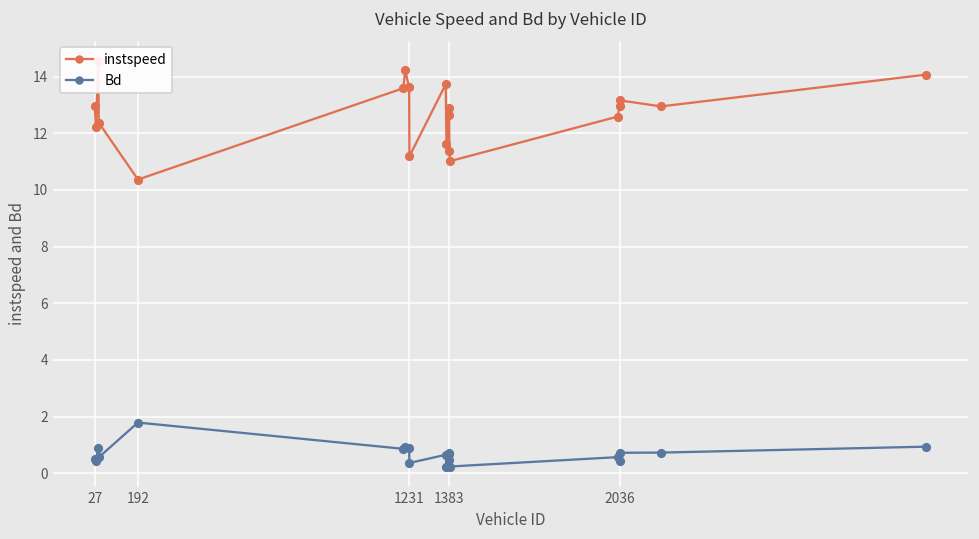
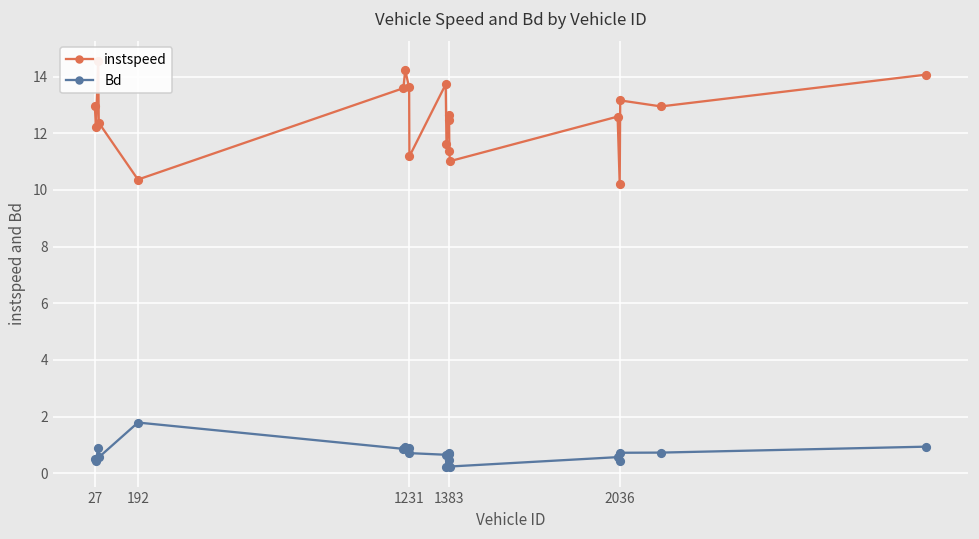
  {
    "instspeed": {
      "27": 13.0,
      "192": 10.4,
      "1231": 11.2,
-     "1383": 12.9,
-     "2036": 12.9
+     "1383": 12.5,
+     "2036": 10.2
    },
    "Bd": {
      "27": 0.5,
      "192": 1.8,
-     "1231": 0.4,
+     "1231": 0.7,
      "1383": 0.7,
      "2036": 0.4
    }
  }
